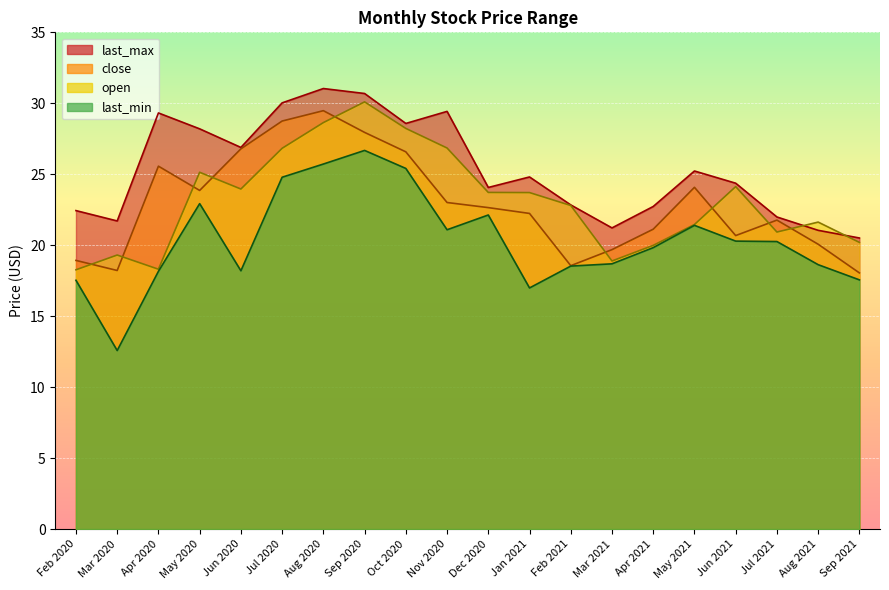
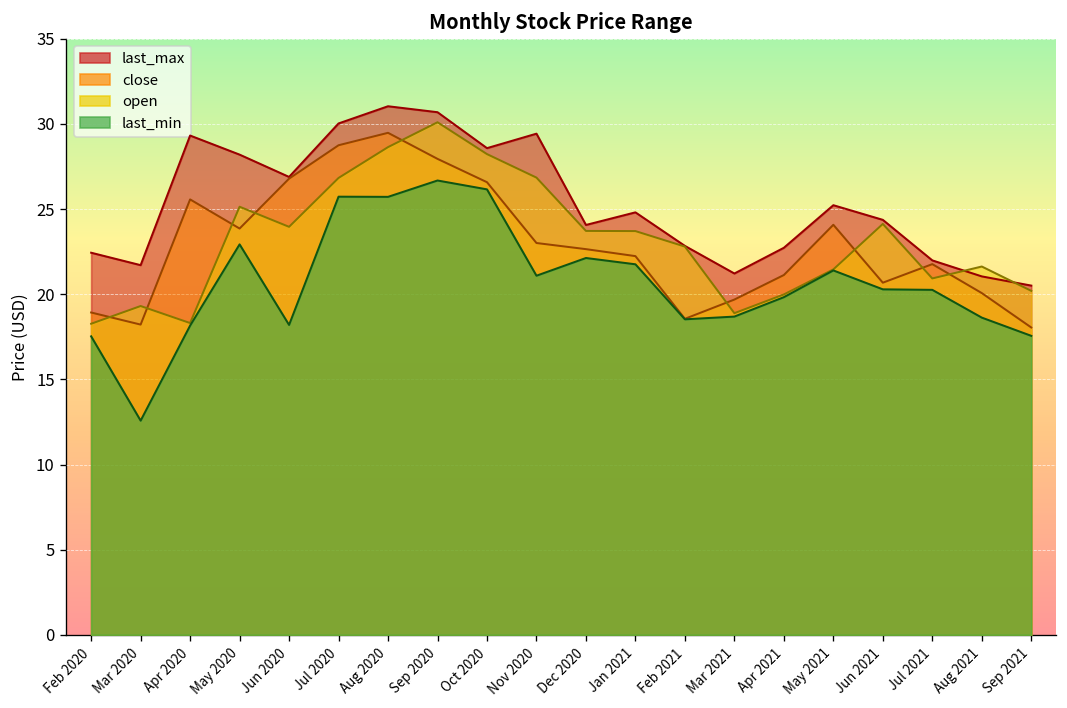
  {
    "last_max": {
      "Feb 2020": 22.4,
      "Mar 2020": 21.7,
      "May 2020": 28.2,
      "Jul 2020": 30.0,
      "Aug 2020": 31.0,
      "Sep 2020": 30.7,
      "Oct 2020": 28.6,
      "Nov 2020": 29.4,
      "Dec 2020": 24.1,
      "Jan 2021": 24.8,
      "Mar 2021": 21.2,
      "Apr 2021": 22.7,
      "May 2021": 25.2,
      "Jun 2021": 24.4,
      "Jul 2021": 22.0,
      "Aug 2021": 21.1,
      "Sep 2021": 20.5
    },
    "last_min": {
      "Feb 2020": 17.5,
      "Mar 2020": 12.6,
      "May 2020": 22.9,
      "Jun 2020": 18.2,
-     "Jul 2020": 24.8,
+     "Jul 2020": 25.7,
      "Aug 2020": 25.7,
      "Sep 2020": 26.7,
-     "Oct 2020": 25.4,
+     "Oct 2020": 26.2,
      "Nov 2020": 21.1,
      "Dec 2020": 22.1,
-     "Jan 2021": 17.0,
+     "Jan 2021": 21.8,
      "Mar 2021": 18.7,
      "Jun 2021": 20.3,
      "Jul 2021": 20.3,
      "Aug 2021": 18.6,
      "Sep 2021": 17.6
    }
  }
